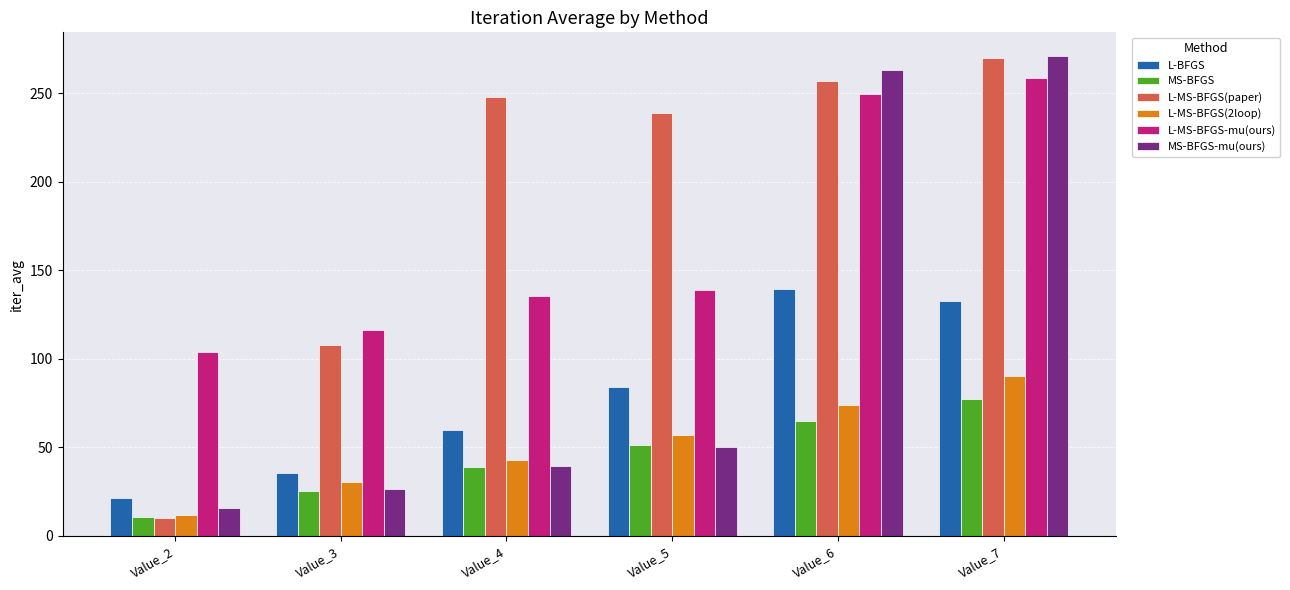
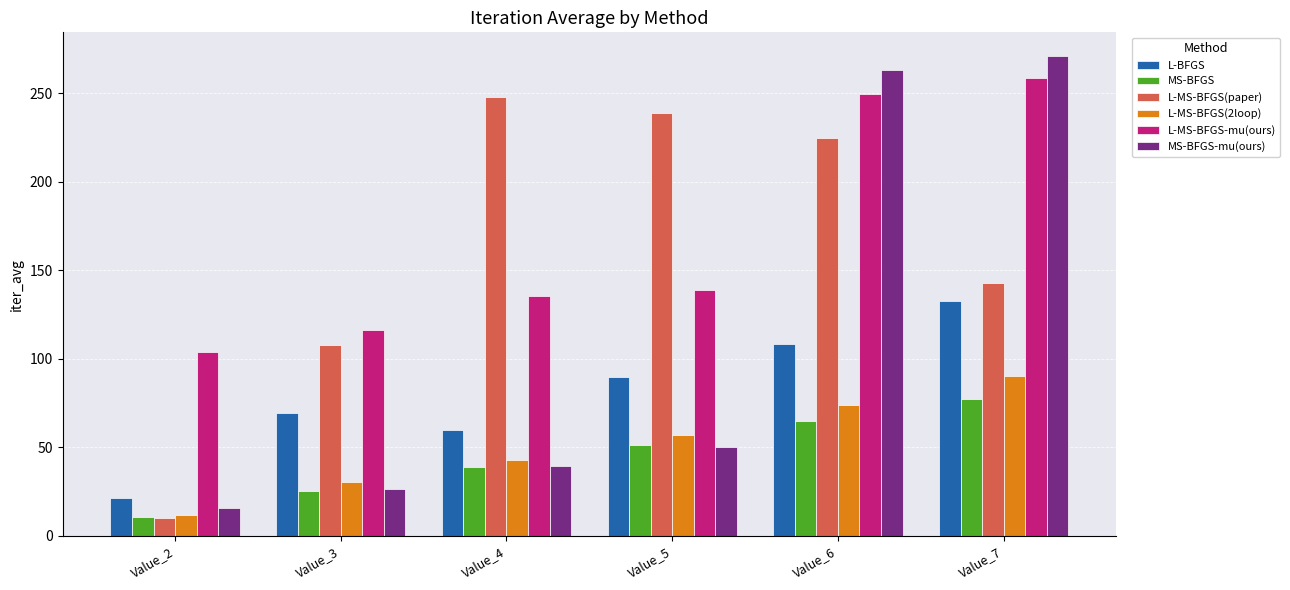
  {
    "L-BFGS": {
      "Value_2": 22,
-     "Value_3": 36,
+     "Value_3": 70,
      "Value_4": 60,
-     "Value_5": 84,
-     "Value_6": 140,
+     "Value_5": 90,
+     "Value_6": 108,
      "Value_7": 132
    },
    "MS-BFGS": {
      "Value_2": 11,
      "Value_3": 25,
      "Value_4": 39,
      "Value_5": 52,
      "Value_6": 65,
      "Value_7": 78
    },
    "L-MS-BFGS(paper)": {
      "Value_2": 10,
      "Value_3": 108,
      "Value_4": 248,
      "Value_5": 239,
-     "Value_6": 257,
-     "Value_7": 270
+     "Value_6": 225,
+     "Value_7": 143
    },
    "L-MS-BFGS(2loop)": {
      "Value_2": 12,
      "Value_3": 30,
      "Value_4": 43,
      "Value_5": 57,
      "Value_6": 74,
      "Value_7": 91
    },
    "L-MS-BFGS-mu(ours)": {
      "Value_2": 104,
      "Value_3": 116,
      "Value_4": 136,
      "Value_5": 139,
      "Value_6": 249,
      "Value_7": 258
    },
    "MS-BFGS-mu(ours)": {
      "Value_2": 16,
      "Value_3": 27,
      "Value_4": 40,
      "Value_5": 50,
      "Value_6": 263,
      "Value_7": 271
    }
  }
